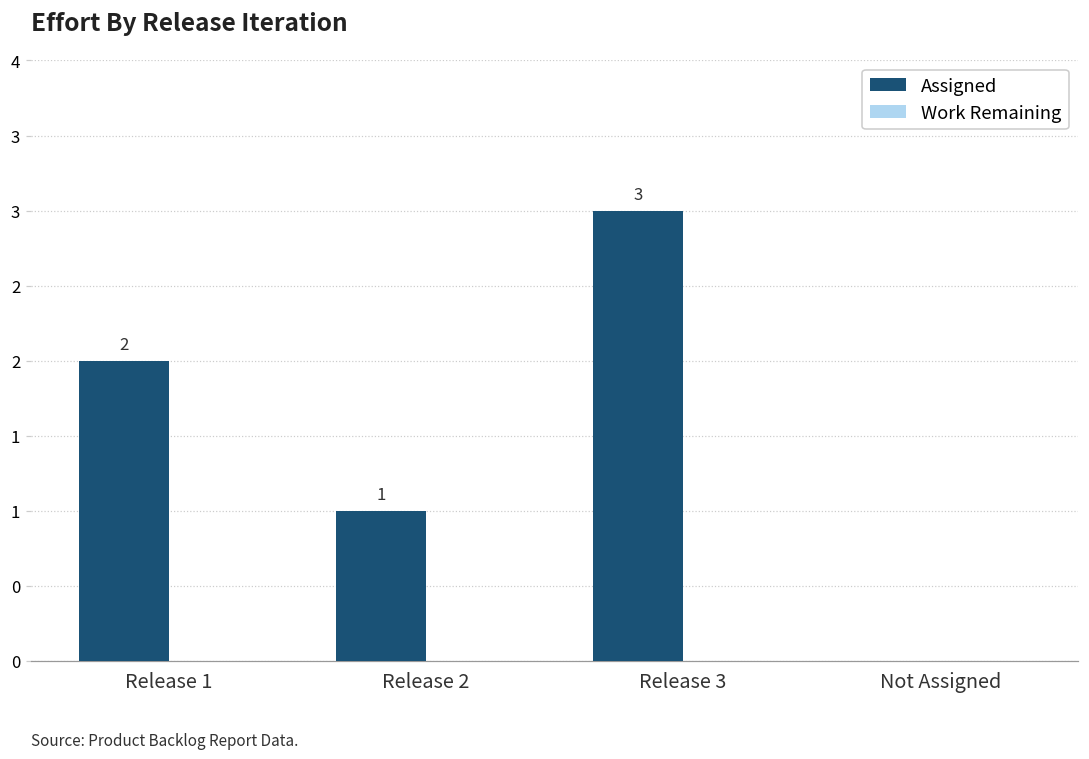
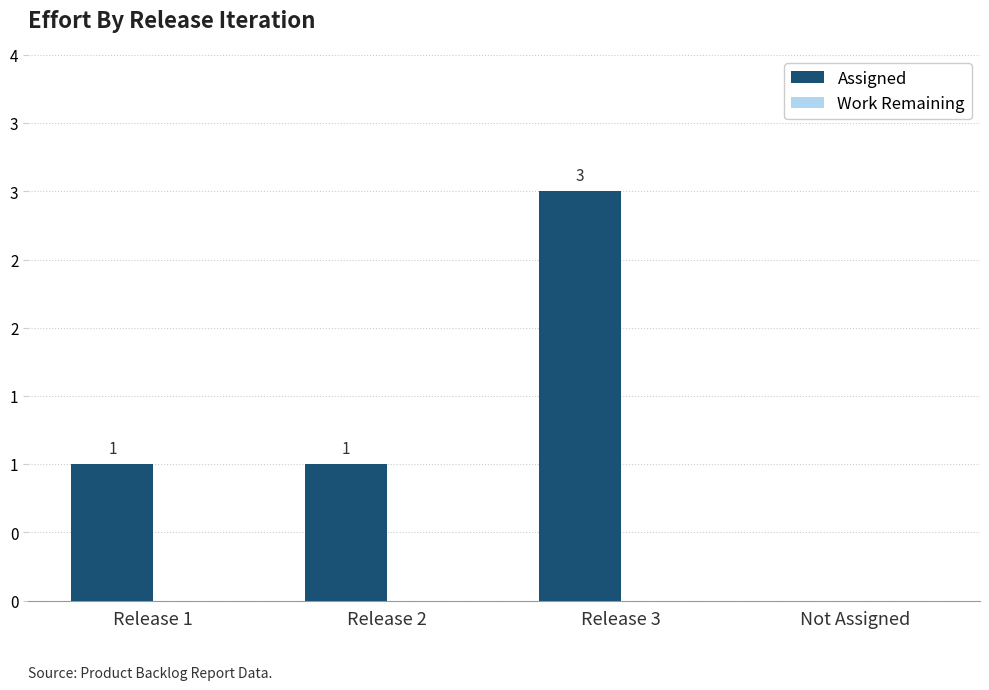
  {
    "Assigned": {
-     "Release 1": 2,
+     "Release 1": 1,
      "Release 2": 1,
      "Release 3": 3
    }
  }
